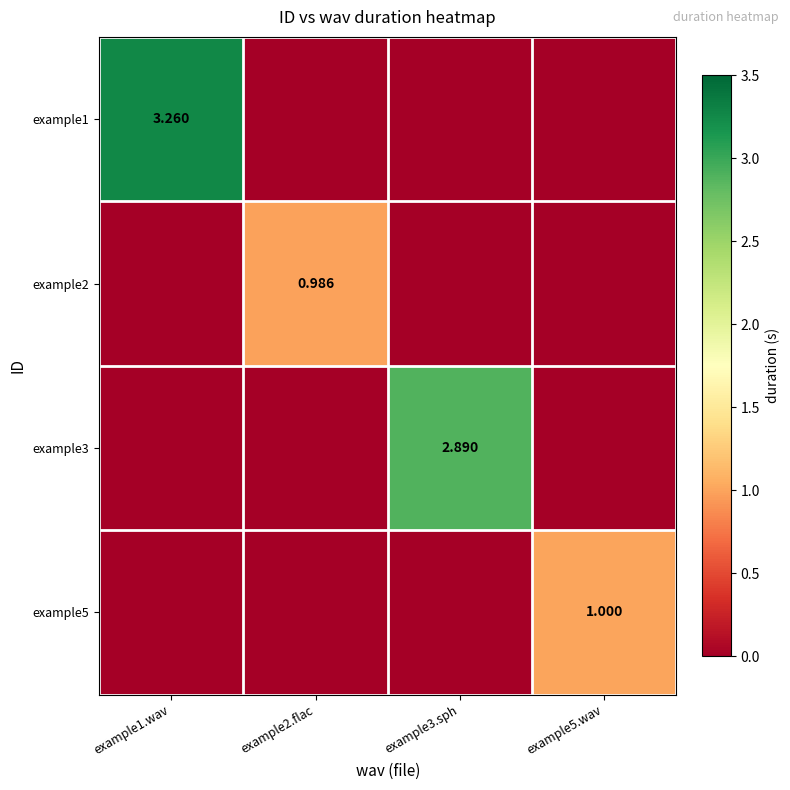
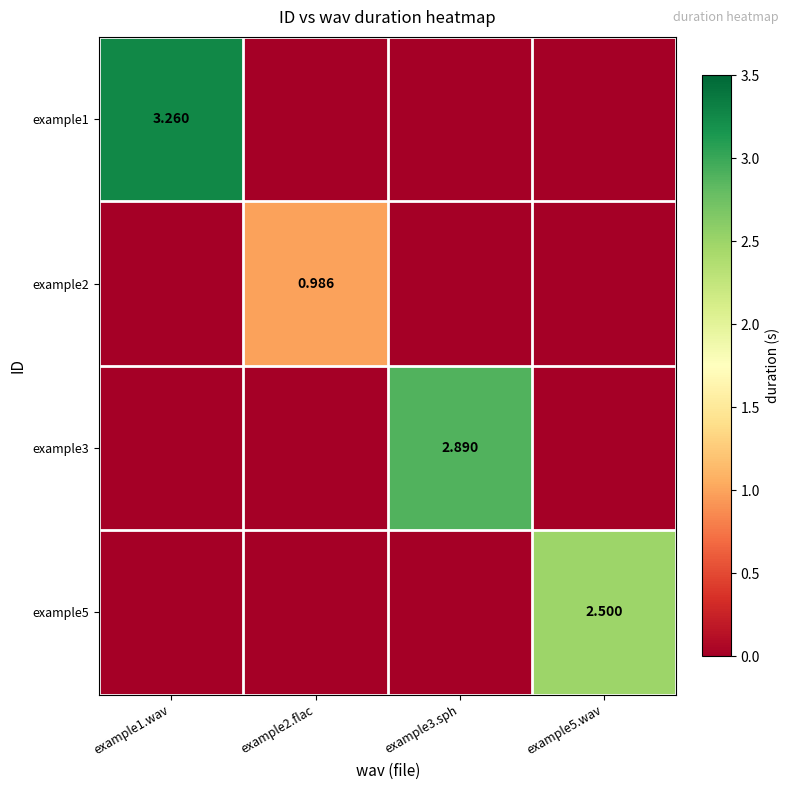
  {
    "example1": {
      "example1.wav": 3.260
    },
    "example2": {
      "example2.flac": 0.986
    },
    "example3": {
      "example3.sph": 2.890
    },
    "example5": {
-     "example5.wav": 1.000
+     "example5.wav": 2.500
    }
  }
